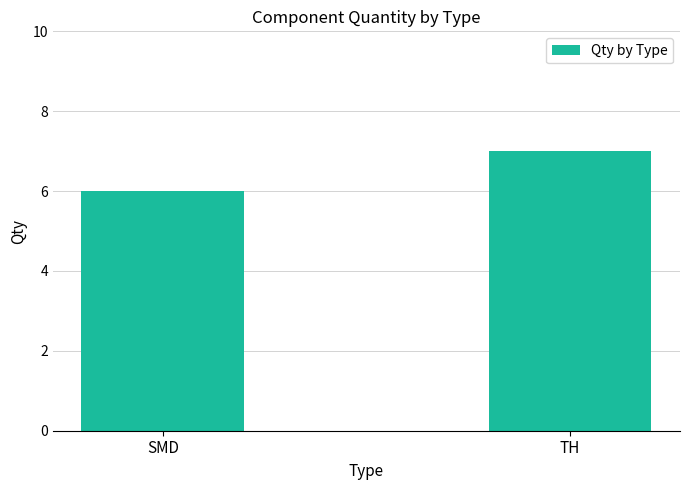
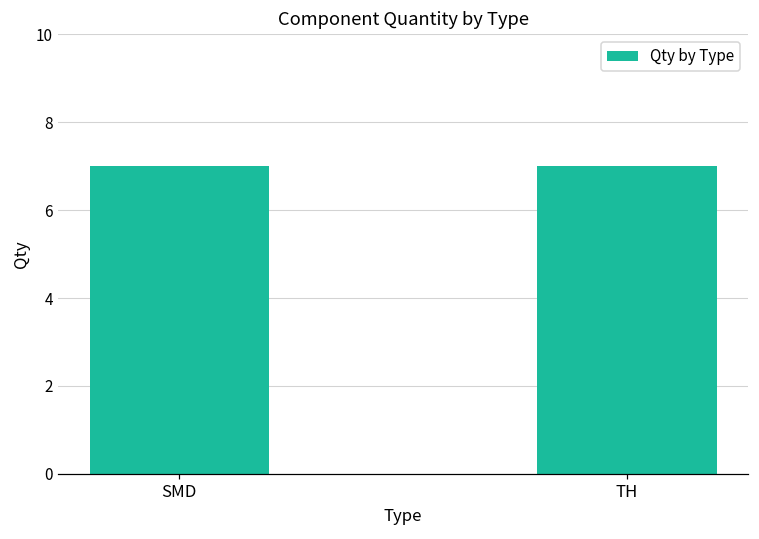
  {
-   "SMD": 6,
+   "SMD": 7,
    "TH": 7
  }
